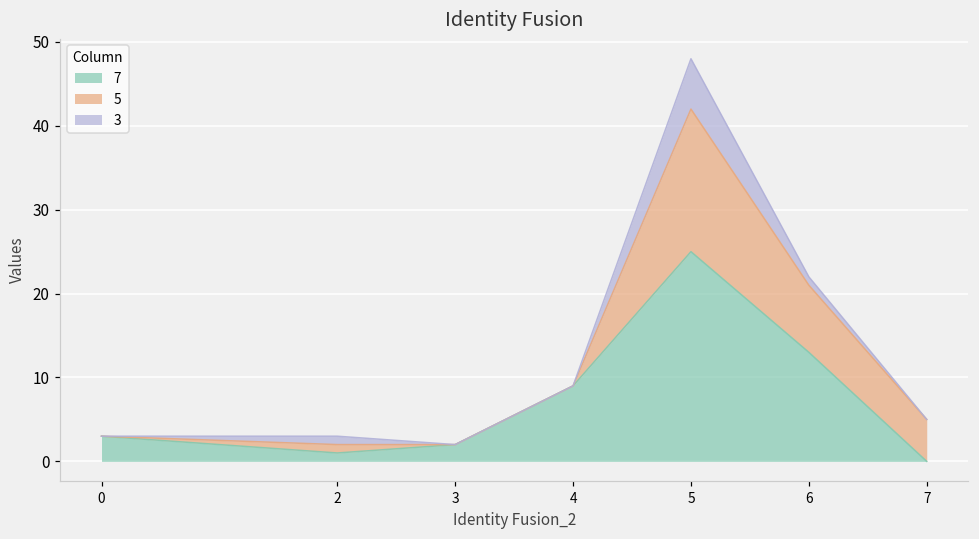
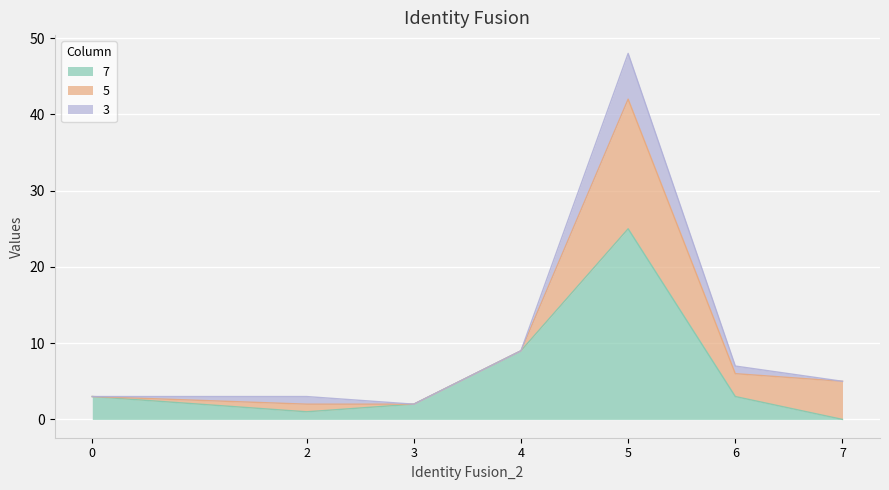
  {
    "7": {
      "2": 1,
      "5": 25,
-     "6": 13,
+     "6": 3,
      "7": 0
    },
    "5": {
      "2": 1,
      "5": 17,
-     "6": 8
+     "6": 3
    },
    "3": {
      "2": 1,
      "5": 6,
      "6": 1
    }
  }
